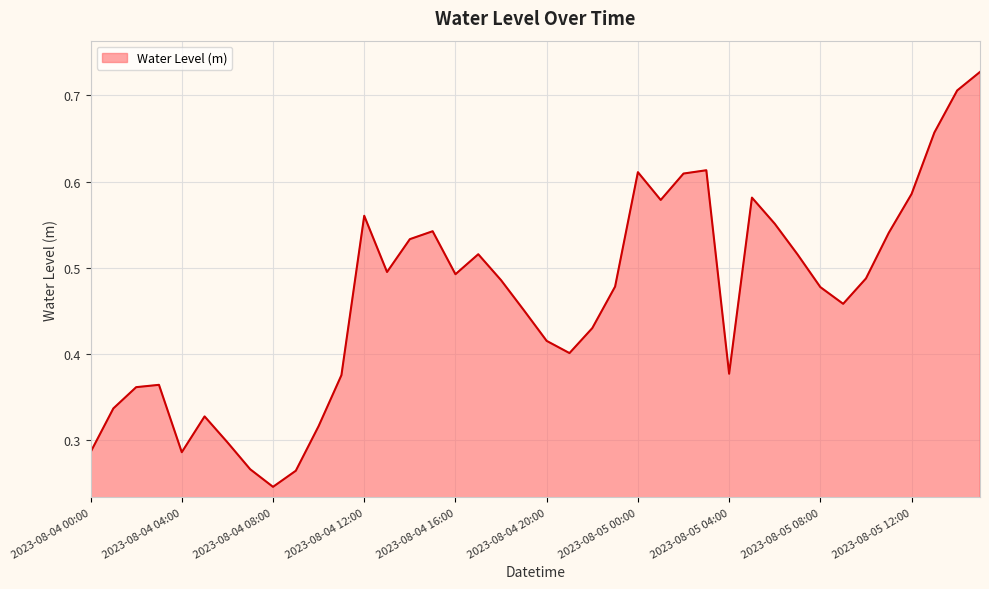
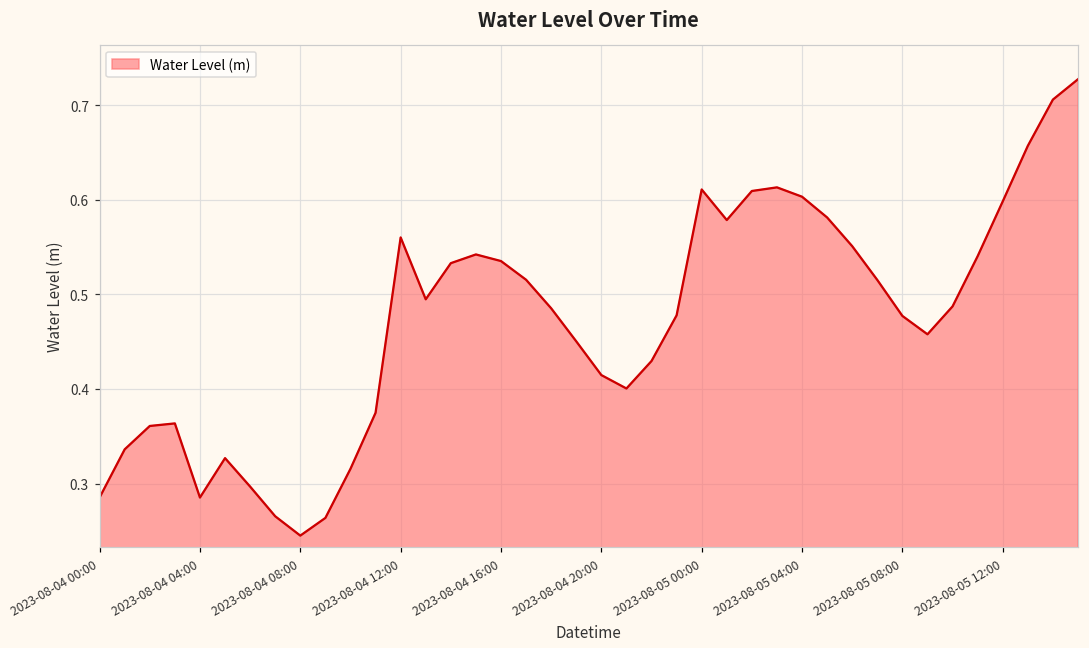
  {
    "2023-08-04 00:00": 0.29,
    "2023-08-04 04:00": 0.29,
    "2023-08-04 08:00": 0.25,
    "2023-08-04 12:00": 0.56,
-   "2023-08-04 16:00": 0.49,
+   "2023-08-04 16:00": 0.54,
    "2023-08-04 20:00": 0.41,
    "2023-08-05 00:00": 0.61,
-   "2023-08-05 04:00": 0.38,
+   "2023-08-05 04:00": 0.60,
    "2023-08-05 08:00": 0.48,
-   "2023-08-05 12:00": 0.59
+   "2023-08-05 12:00": 0.60
  }
